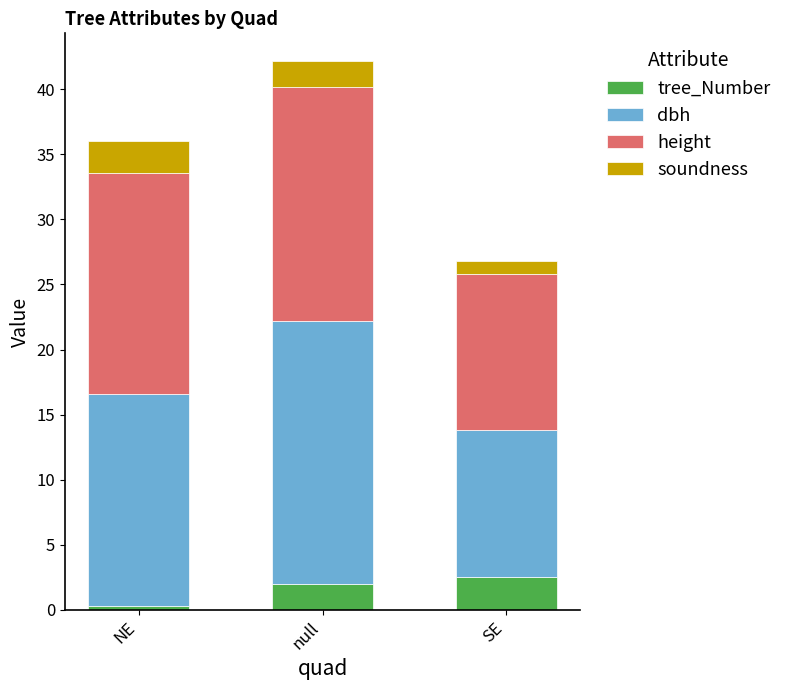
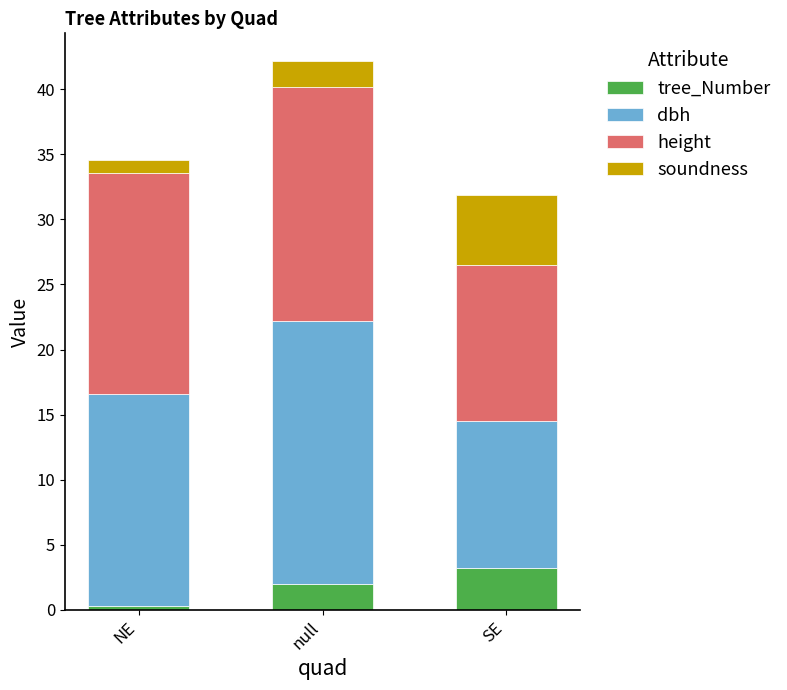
  {
    "tree_Number": {
      "NE": 0.3,
      "null": 2.0,
-     "SE": 2.5
+     "SE": 3.2
    },
    "dbh": {
      "NE": 16.3,
      "null": 20.2,
      "SE": 11.3
    },
    "height": {
      "NE": 17.0,
      "null": 18.0,
      "SE": 12.0
    },
    "soundness": {
-     "NE": 2.4,
+     "NE": 1.0,
      "null": 2.0,
-     "SE": 1.0
+     "SE": 5.4
    }
  }
